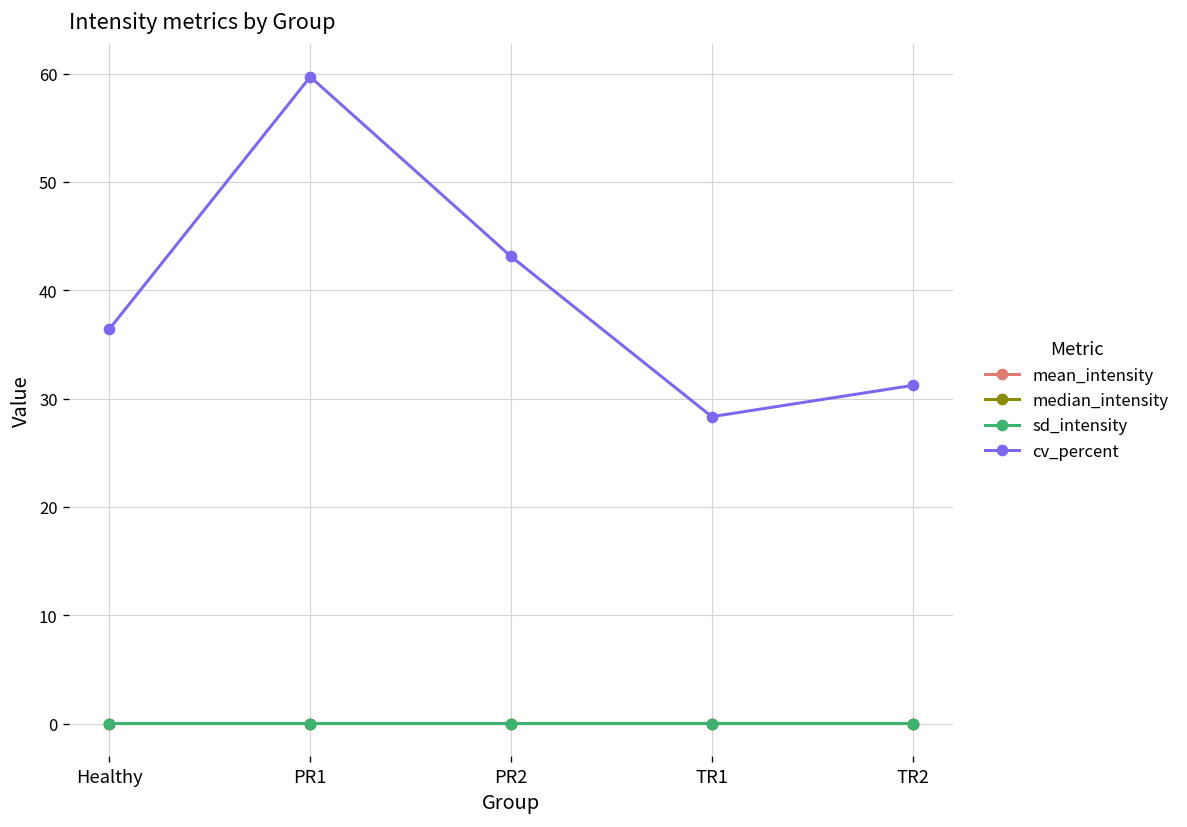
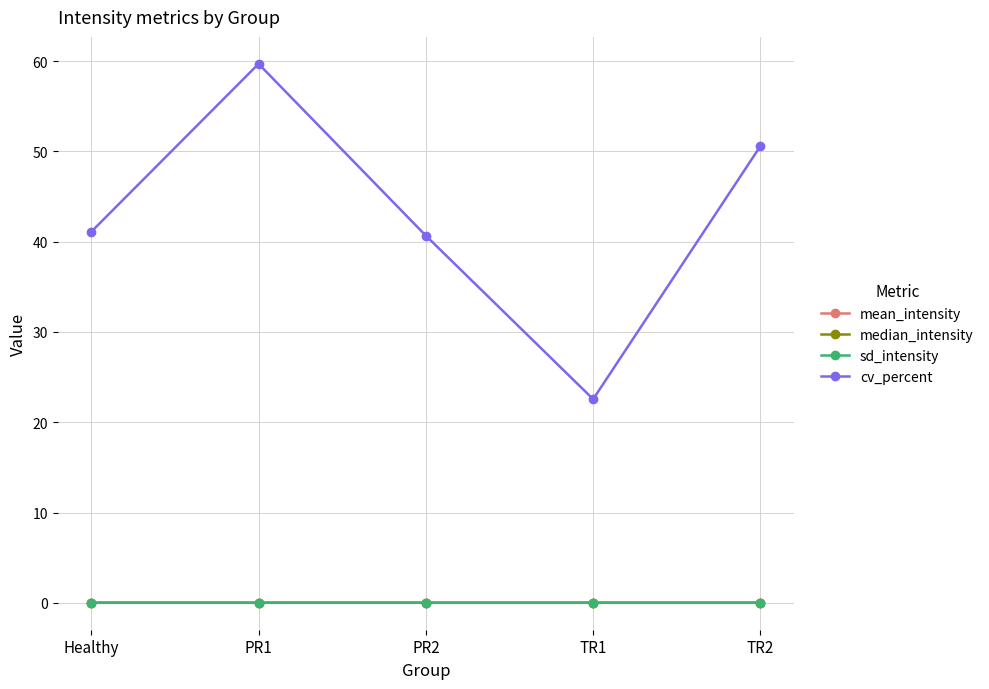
  {
    "sd_intensity": {
      "Healthy": 0,
      "PR1": 0,
      "PR2": 0,
      "TR1": 0,
      "TR2": 0
    },
    "cv_percent": {
-     "Healthy": 36,
+     "Healthy": 41,
      "PR1": 60,
-     "PR2": 43,
-     "TR1": 28,
-     "TR2": 31
+     "PR2": 41,
+     "TR1": 23,
+     "TR2": 51
    }
  }
